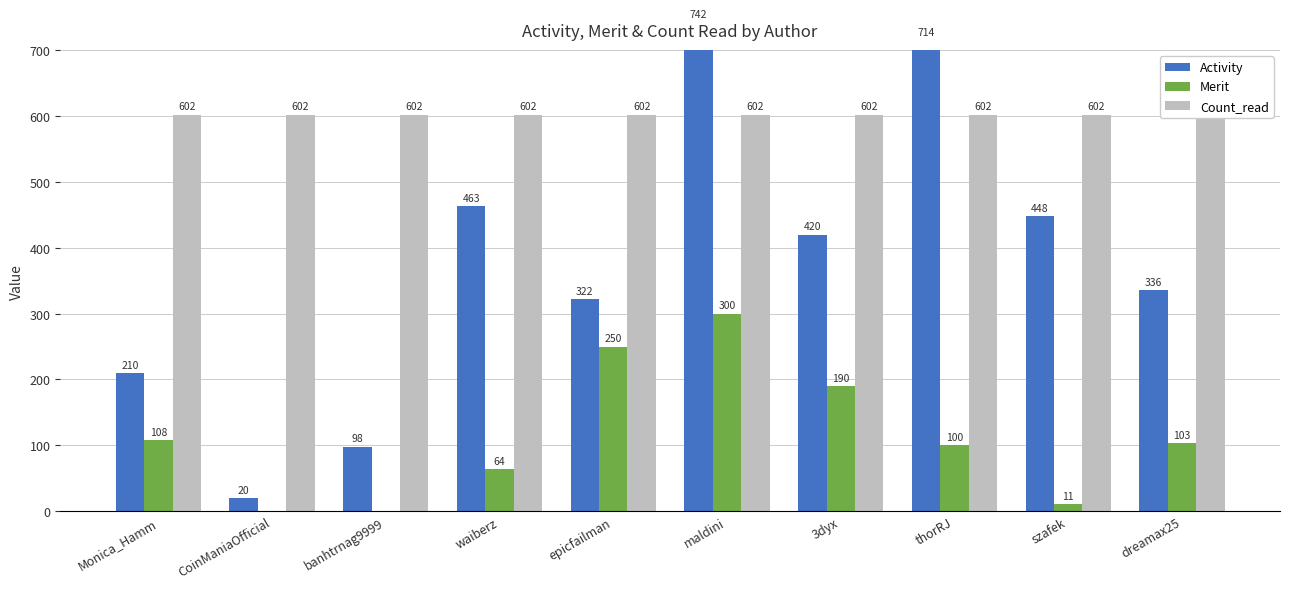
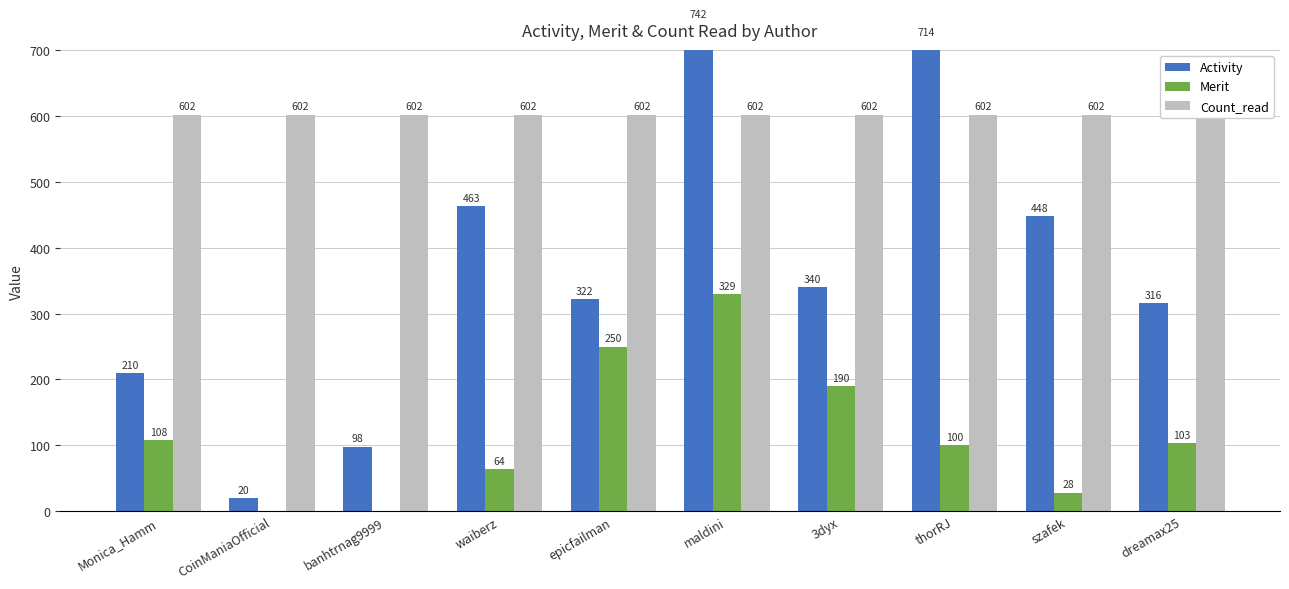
  {
    "Activity": {
      "Monica_Hamm": 210,
      "CoinManiaOfficial": 20,
      "banhtrnag9999": 98,
      "waiberz": 463,
      "epicfailman": 322,
-     "3dyx": 420,
+     "3dyx": 340,
      "szafek": 448,
-     "dreamax25": 336
+     "dreamax25": 316
    },
    "Merit": {
      "Monica_Hamm": 108,
      "waiberz": 64,
      "epicfailman": 250,
-     "maldini": 300,
+     "maldini": 329,
      "3dyx": 190,
      "thorRJ": 100,
-     "szafek": 11,
+     "szafek": 28,
      "dreamax25": 103
    },
    "Count_read": {
      "Monica_Hamm": 602,
      "CoinManiaOfficial": 602,
      "banhtrnag9999": 602,
      "waiberz": 602,
      "epicfailman": 602,
      "maldini": 602,
      "3dyx": 602,
      "thorRJ": 602,
      "szafek": 602
    }
  }
